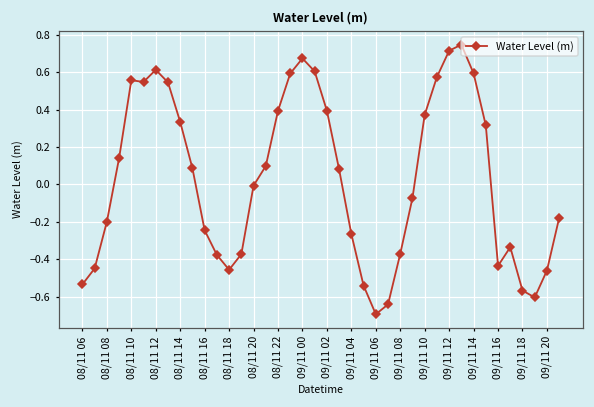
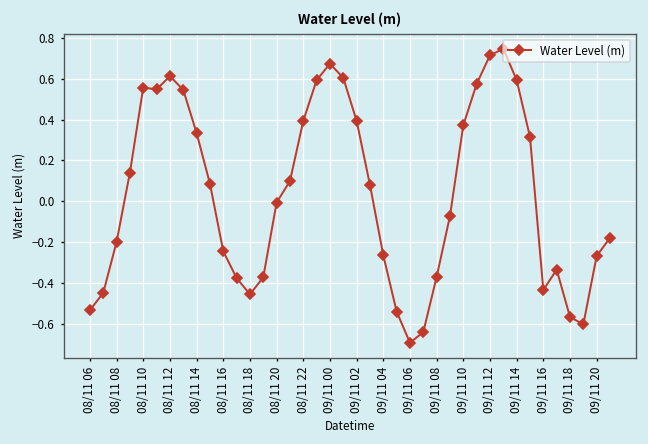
  {
    "08/11 06": -0.53,
    "08/11 08": -0.20,
    "08/11 10": 0.56,
    "08/11 12": 0.61,
    "08/11 14": 0.33,
    "08/11 16": -0.25,
    "08/11 18": -0.46,
    "08/11 20": -0.01,
    "08/11 22": 0.39,
    "09/11 00": 0.67,
    "09/11 02": 0.39,
    "09/11 04": -0.26,
    "09/11 06": -0.69,
    "09/11 08": -0.37,
    "09/11 10": 0.37,
    "09/11 12": 0.71,
    "09/11 14": 0.59,
    "09/11 16": -0.43,
    "09/11 18": -0.57,
-   "09/11 20": -0.46
+   "09/11 20": -0.27
  }
